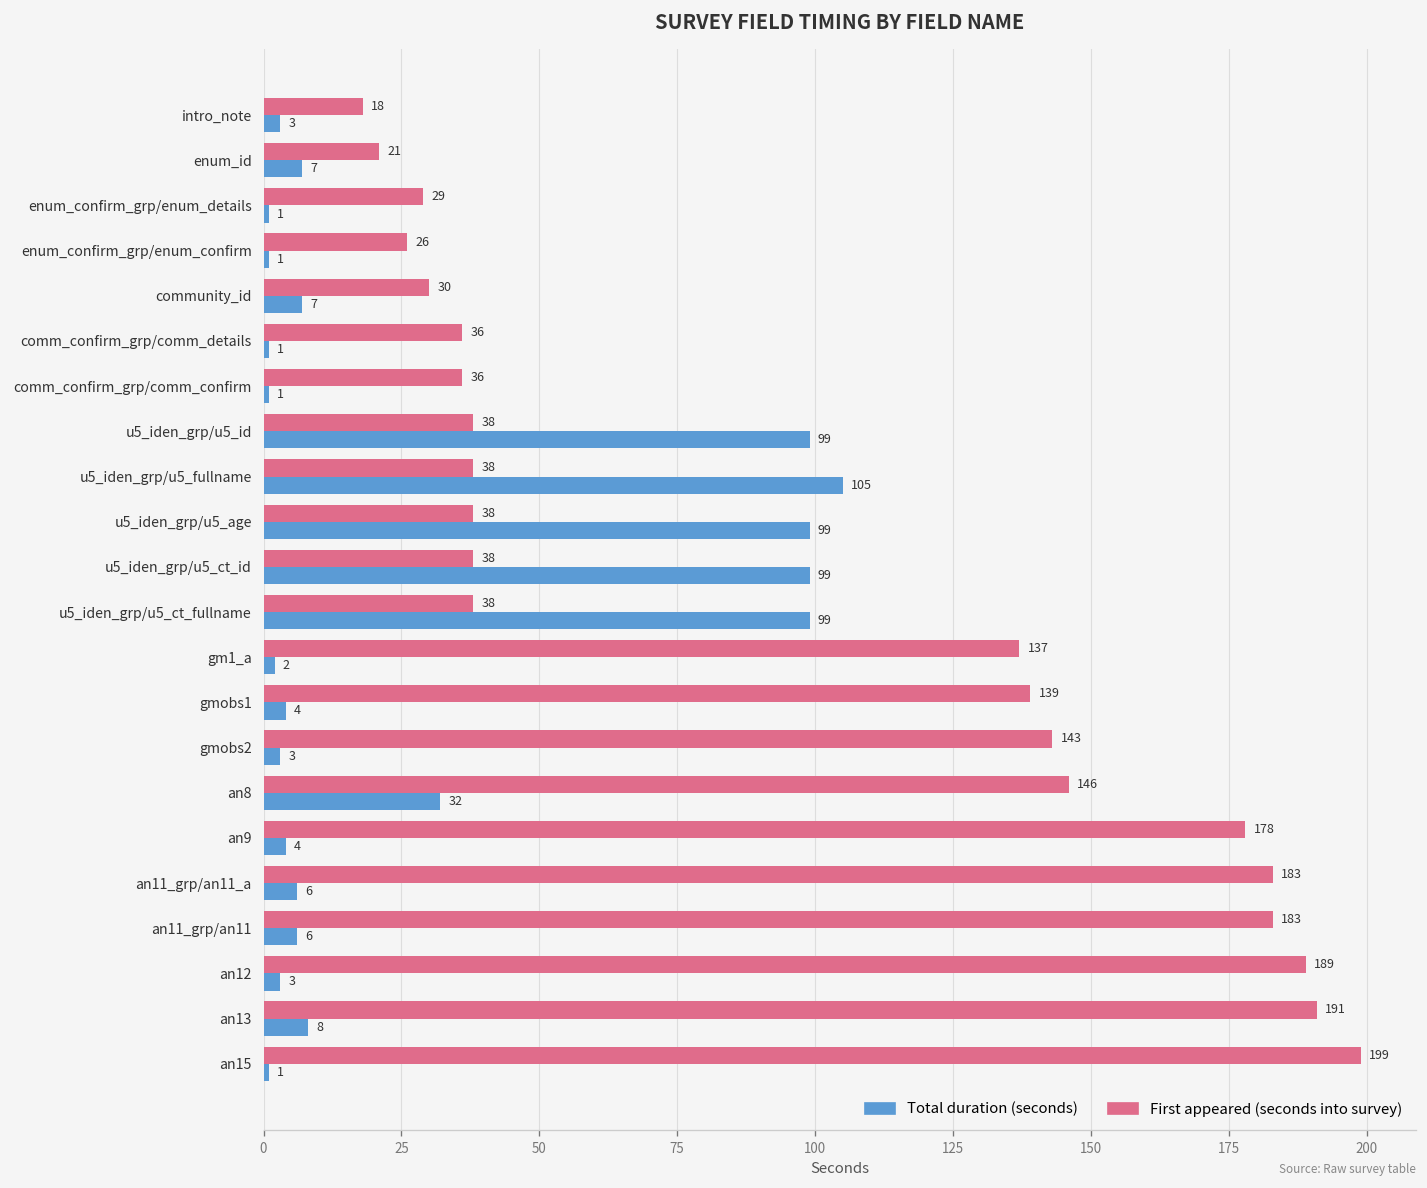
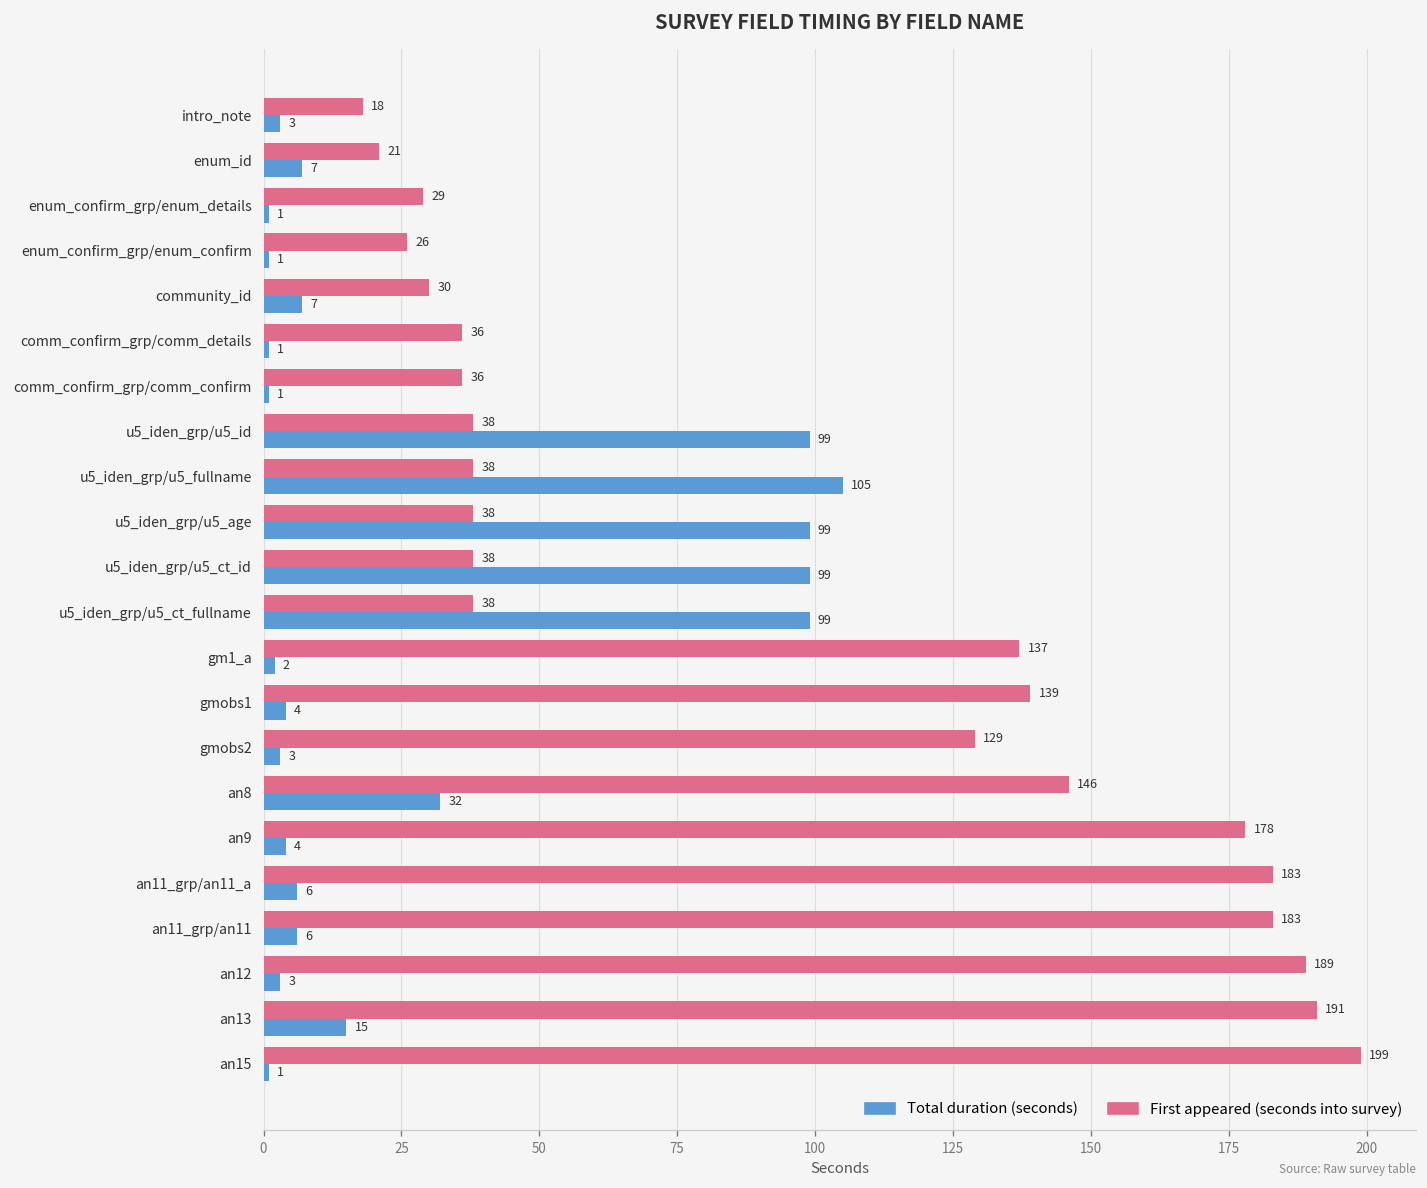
  {
    "Total duration (seconds)": {
      "intro_note": 3,
      "enum_id": 7,
      "enum_confirm_grp/enum_details": 1,
      "enum_confirm_grp/enum_confirm": 1,
      "community_id": 7,
      "comm_confirm_grp/comm_details": 1,
      "comm_confirm_grp/comm_confirm": 1,
      "u5_iden_grp/u5_id": 99,
      "u5_iden_grp/u5_fullname": 105,
      "u5_iden_grp/u5_age": 99,
      "u5_iden_grp/u5_ct_id": 99,
      "u5_iden_grp/u5_ct_fullname": 99,
      "gm1_a": 2,
      "gmobs1": 4,
      "gmobs2": 3,
      "an8": 32,
      "an9": 4,
      "an11_grp/an11_a": 6,
      "an11_grp/an11": 6,
      "an12": 3,
-     "an13": 8,
+     "an13": 15,
      "an15": 1
    },
    "First appeared (seconds into survey)": {
      "intro_note": 18,
      "enum_id": 21,
      "enum_confirm_grp/enum_details": 29,
      "enum_confirm_grp/enum_confirm": 26,
      "community_id": 30,
      "comm_confirm_grp/comm_details": 36,
      "comm_confirm_grp/comm_confirm": 36,
      "u5_iden_grp/u5_id": 38,
      "u5_iden_grp/u5_fullname": 38,
      "u5_iden_grp/u5_age": 38,
      "u5_iden_grp/u5_ct_id": 38,
      "u5_iden_grp/u5_ct_fullname": 38,
      "gm1_a": 137,
      "gmobs1": 139,
-     "gmobs2": 143,
+     "gmobs2": 129,
      "an8": 146,
      "an9": 178,
      "an11_grp/an11_a": 183,
      "an11_grp/an11": 183,
      "an12": 189,
      "an13": 191,
      "an15": 199
    }
  }
